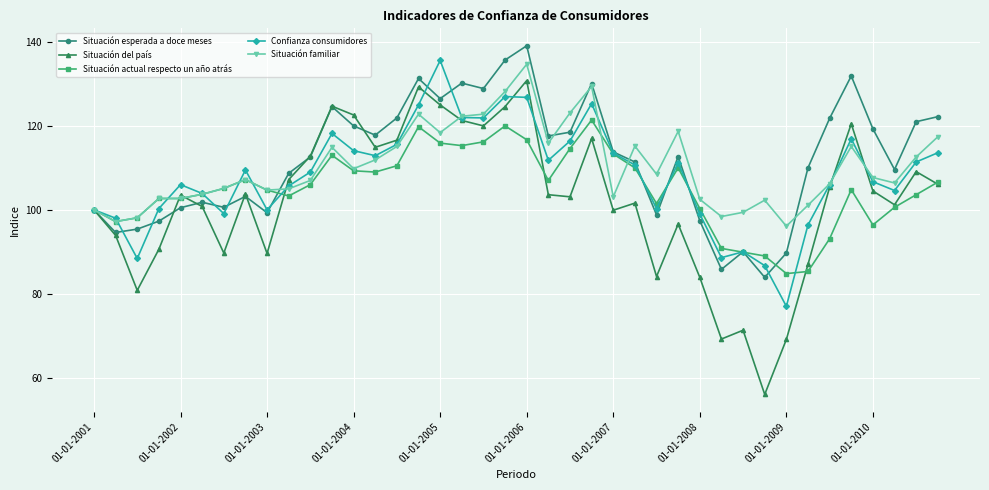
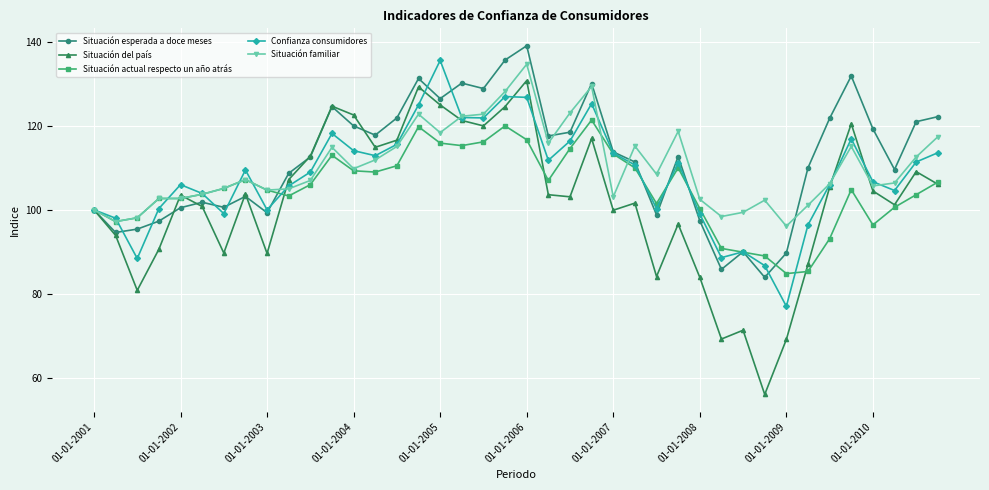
  {
    "Confianza consumidores": {
      "01-01-2002": 106,
      "01-01-2003": 100,
      "01-01-2004": 114,
      "01-01-2005": 136,
      "01-01-2006": 127,
      "01-01-2008": 99,
      "01-01-2009": 77,
      "01-01-2010": 107
    },
    "Situación familiar": {
      "01-01-2005": 118,
      "01-01-2006": 135,
      "01-01-2007": 103,
      "01-01-2008": 103,
      "01-01-2009": 96,
-     "01-01-2010": 108
+     "01-01-2010": 106
    }
  }
